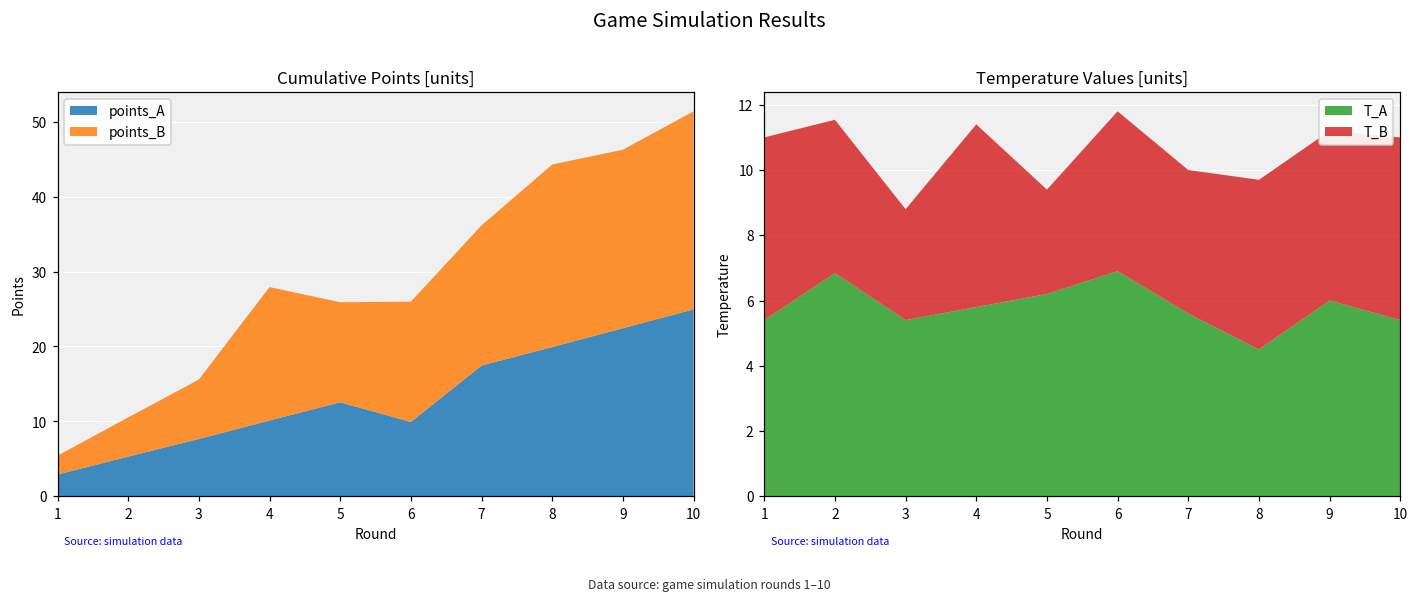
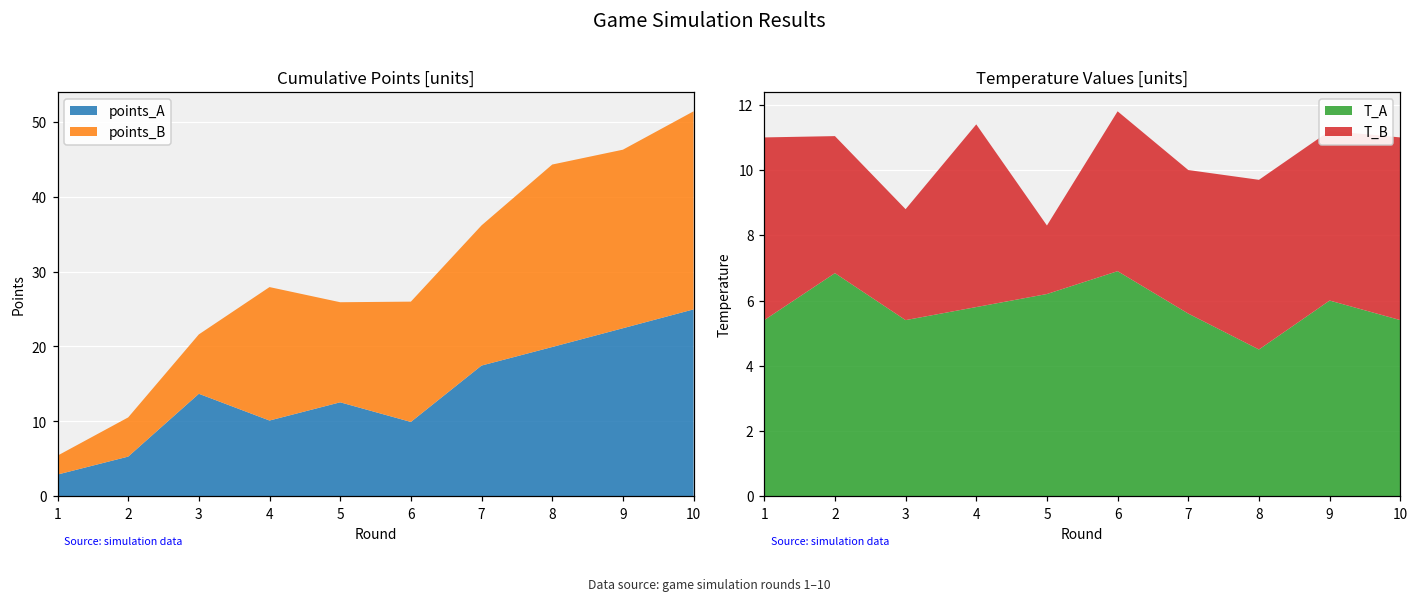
  {
    "Cumulative Points [units]": {
      "points_A": {
        "1": 3,
        "2": 5,
-       "3": 8,
+       "3": 14,
        "4": 10,
        "5": 13,
        "6": 10,
        "7": 17,
        "8": 20,
        "9": 22,
        "10": 25
      },
      "points_B": {
        "1": 3,
        "2": 5,
        "3": 8,
        "4": 18,
        "5": 13,
        "6": 16,
        "7": 19,
        "8": 24,
        "9": 24,
        "10": 26
      }
    },
    "Temperature Values [units]": {
      "T_A": {
        "1": 5.4,
        "2": 6.8,
        "3": 5.4,
        "4": 5.8,
        "5": 6.2,
        "6": 6.9,
        "7": 5.6,
        "8": 4.5,
        "9": 6.0,
        "10": 5.4
      },
      "T_B": {
        "1": 5.6,
-       "2": 4.7,
+       "2": 4.2,
        "3": 3.4,
        "4": 5.6,
-       "5": 3.2,
+       "5": 2.1,
        "6": 4.9,
        "7": 4.4,
        "8": 5.2,
        "10": 5.6
      }
    }
  }
